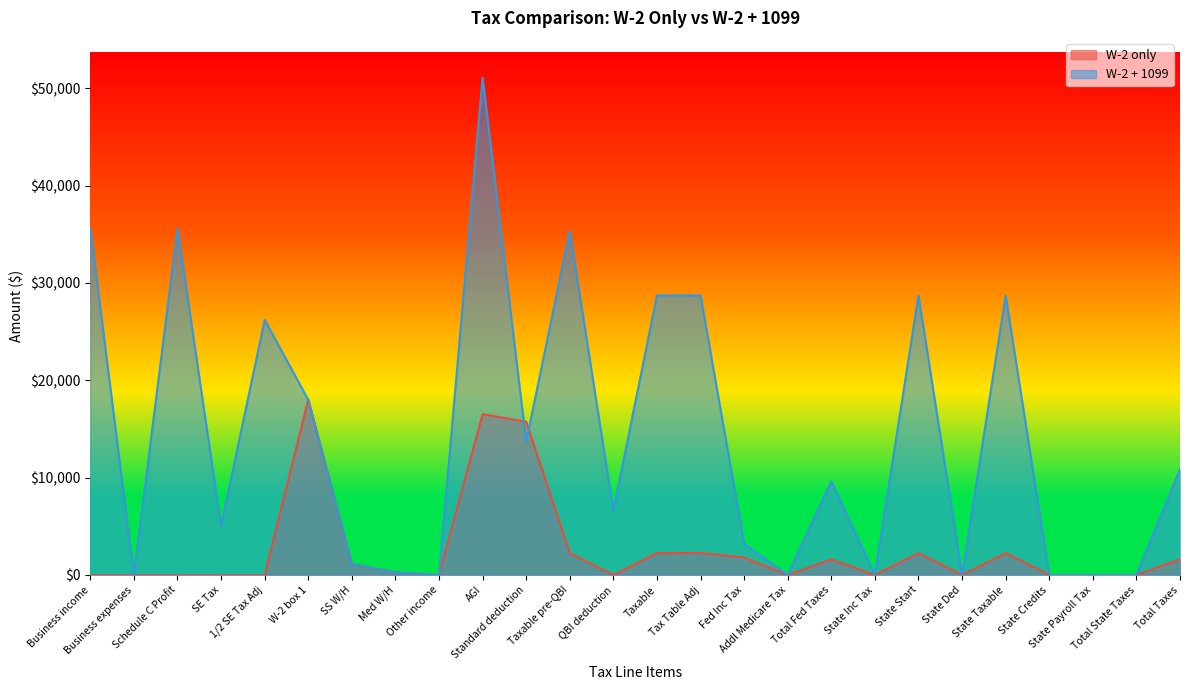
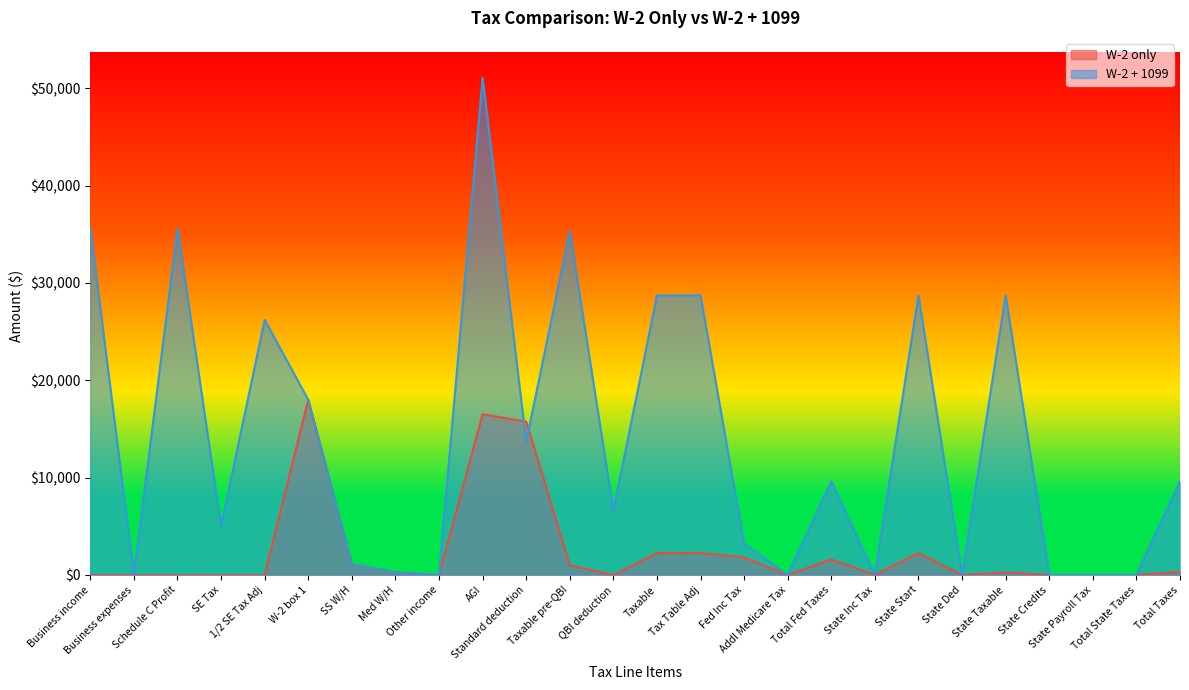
  {
    "W-2 only": {
      "Business income": "$0",
      "Schedule C Profit": "$0",
      "SE Tax": "$0",
      "1/2 SE Tax Adj": "$0",
      "AGI": "$17,000",
      "Standard deduction": "$16,000",
-     "Taxable pre-QBI": "$2,000",
+     "Taxable pre-QBI": "$1,000",
      "QBI deduction": "$0",
      "Taxable": "$2,000",
      "Tax Table Adj": "$2,000",
      "Fed Inc Tax": "$2,000",
      "Total Fed Taxes": "$2,000",
      "State Start": "$2,000",
-     "State Taxable": "$2,000",
-     "Total Taxes": "$2,000"
+     "State Taxable": "$0",
+     "Total Taxes": "$0"
    },
    "W-2 + 1099": {
      "Business income": "$36,000",
      "Schedule C Profit": "$36,000",
      "SE Tax": "$5,000",
      "1/2 SE Tax Adj": "$26,000",
      "AGI": "$51,000",
      "Standard deduction": "$14,000",
      "Taxable pre-QBI": "$35,000",
      "QBI deduction": "$7,000",
      "Taxable": "$29,000",
      "Tax Table Adj": "$29,000",
      "Fed Inc Tax": "$3,000",
      "Total Fed Taxes": "$10,000",
      "State Start": "$29,000",
      "State Taxable": "$29,000",
-     "Total Taxes": "$11,000"
+     "Total Taxes": "$10,000"
    }
  }
